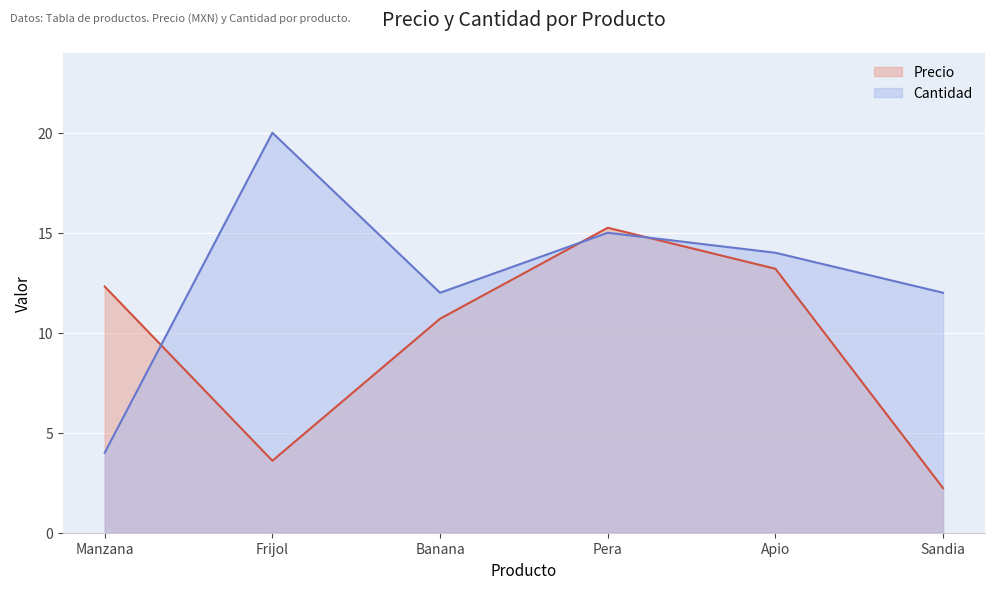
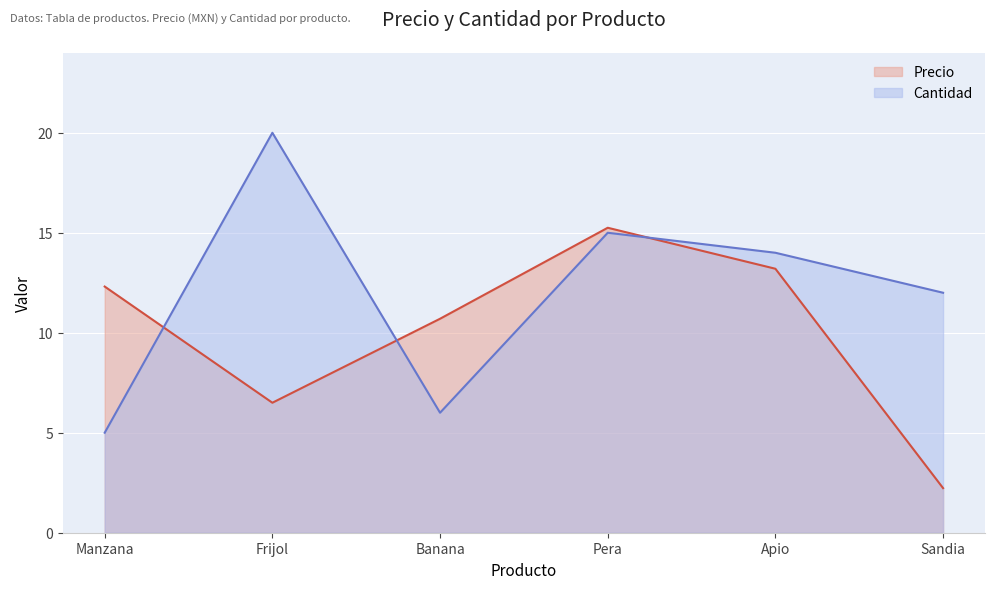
  {
    "Precio": {
      "Manzana": 12.3,
-     "Frijol": 3.6,
+     "Frijol": 6.5,
      "Banana": 10.7,
      "Pera": 15.3,
      "Apio": 13.2,
      "Sandia": 2.2
    },
    "Cantidad": {
-     "Manzana": 4,
+     "Manzana": 5,
      "Frijol": 20,
-     "Banana": 12,
+     "Banana": 6,
      "Pera": 15,
      "Apio": 14,
      "Sandia": 12
    }
  }
